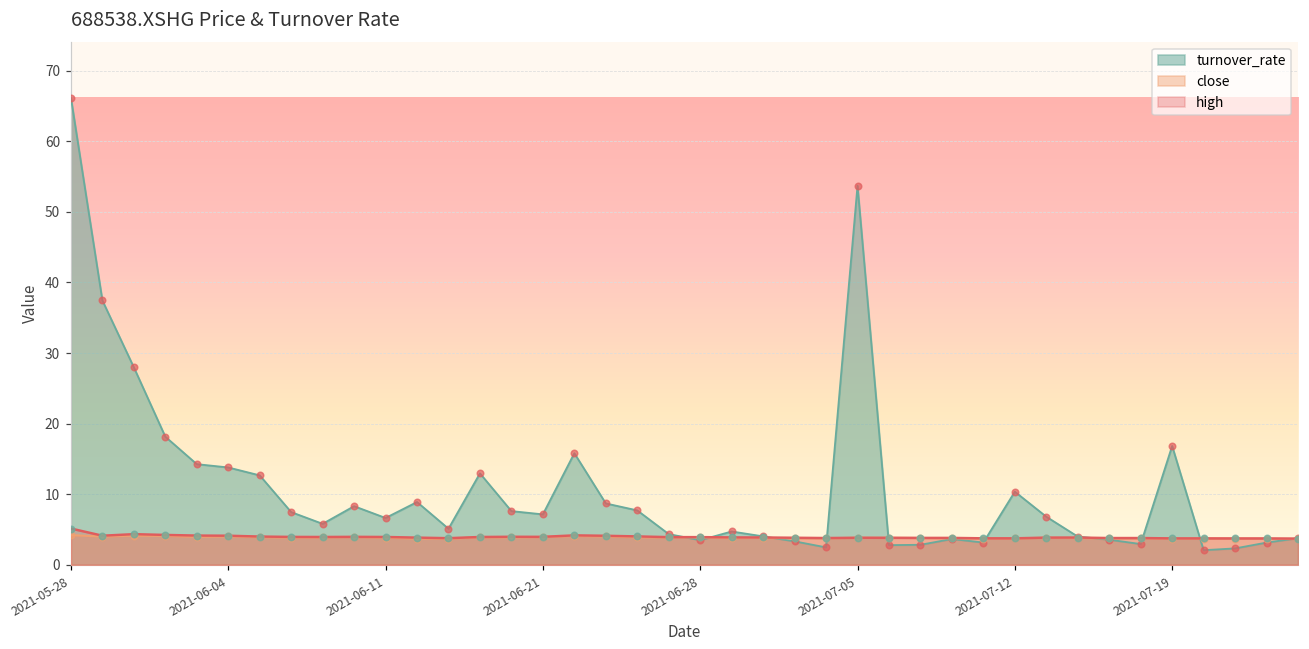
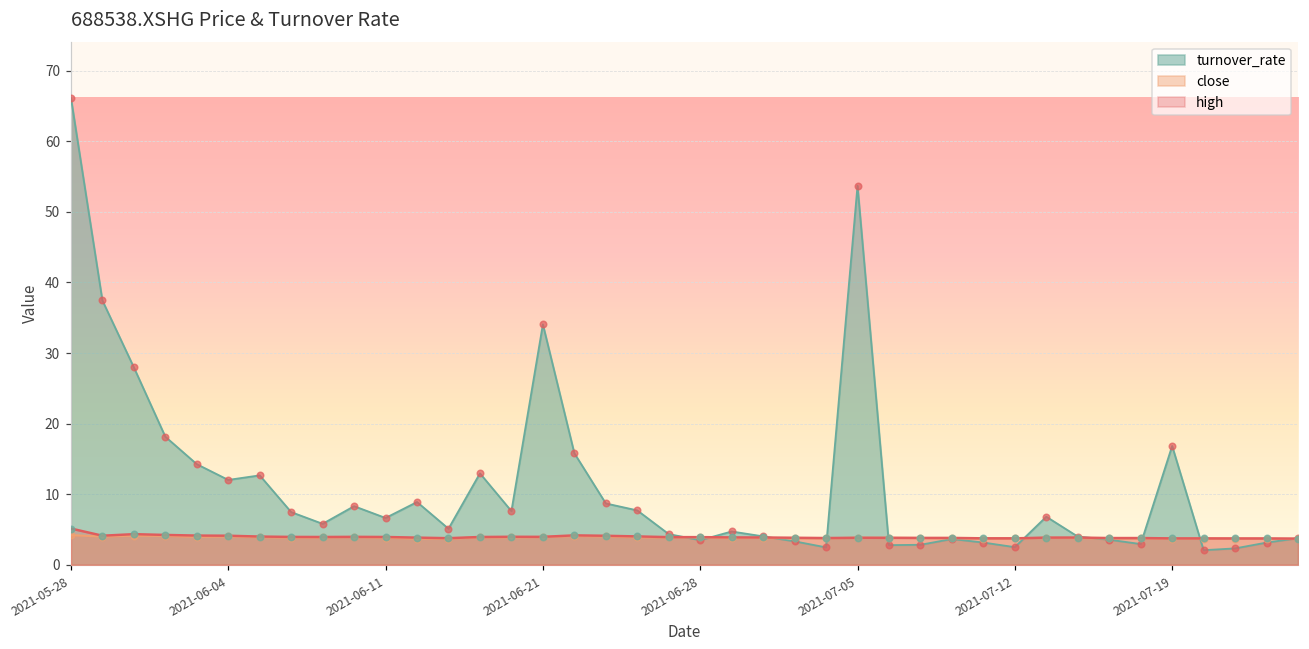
  {
    "turnover_rate": {
      "2021-05-28": 66,
-     "2021-06-04": 14,
+     "2021-06-04": 12,
      "2021-06-11": 7,
-     "2021-06-21": 7,
+     "2021-06-21": 34,
      "2021-06-28": 3,
      "2021-07-05": 54,
-     "2021-07-12": 10,
+     "2021-07-12": 2,
      "2021-07-19": 17
    }
  }
